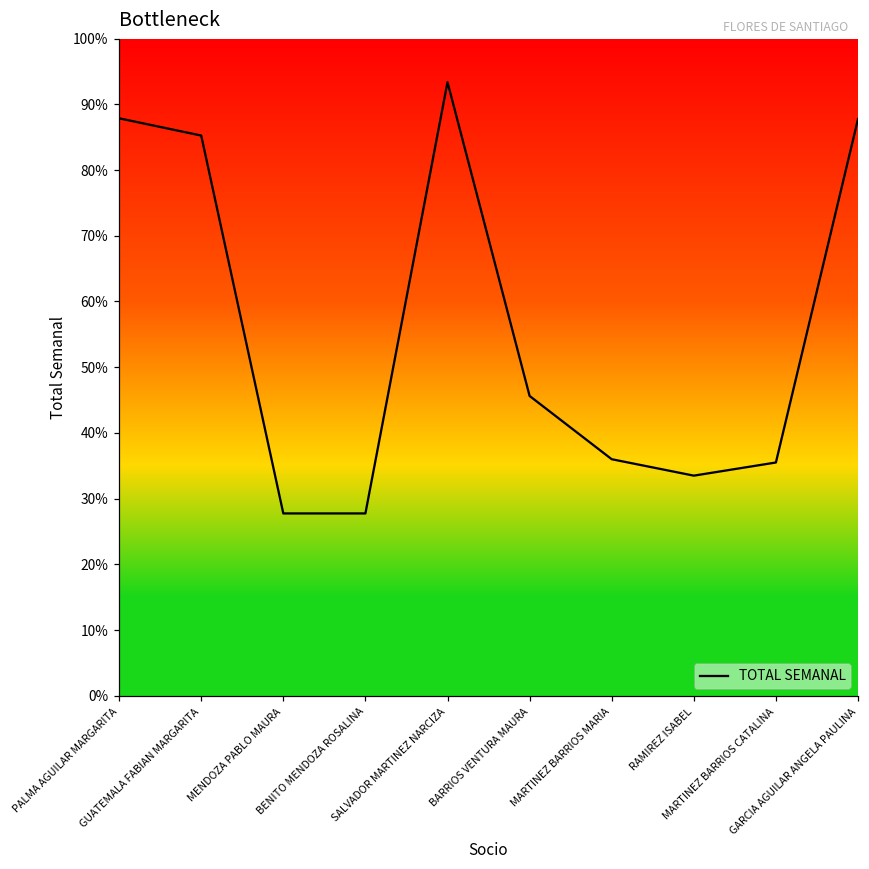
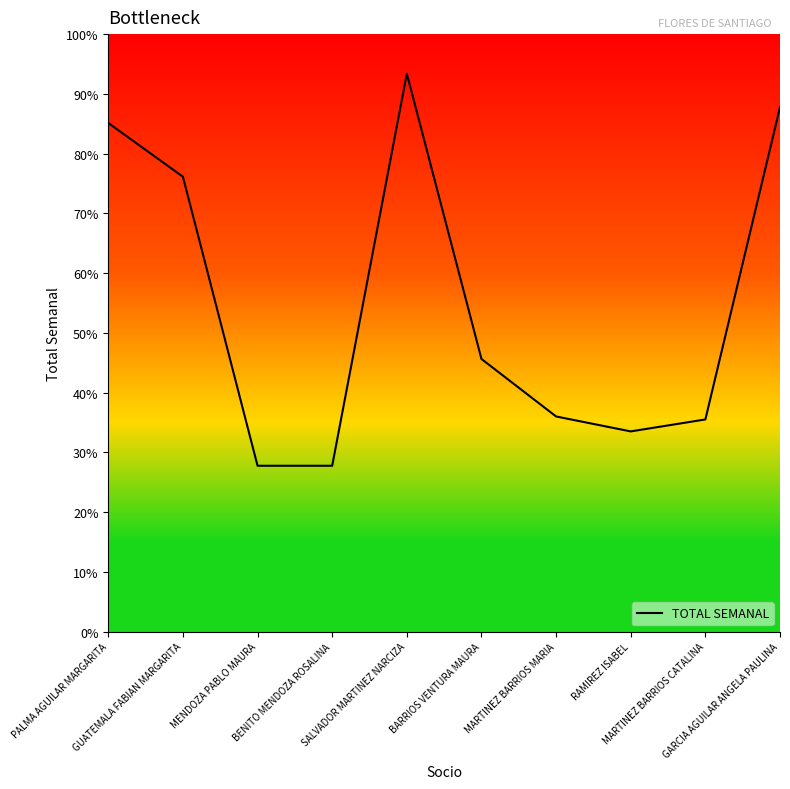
  {
-   "PALMA AGUILAR MARGARITA": "88%",
-   "GUATEMALA FABIAN MARGARITA": "85%",
+   "PALMA AGUILAR MARGARITA": "85%",
+   "GUATEMALA FABIAN MARGARITA": "76%",
    "MENDOZA PABLO MAURA": "28%",
    "BENITO MENDOZA ROSALINA": "28%",
    "SALVADOR MARTINEZ NARCIZA": "93%",
    "BARRIOS VENTURA MAURA": "46%",
    "MARTINEZ BARRIOS MARIA": "36%",
    "RAMIREZ ISABEL": "34%",
    "MARTINEZ BARRIOS CATALINA": "36%",
    "GARCIA AGUILAR ANGELA PAULINA": "88%"
  }
